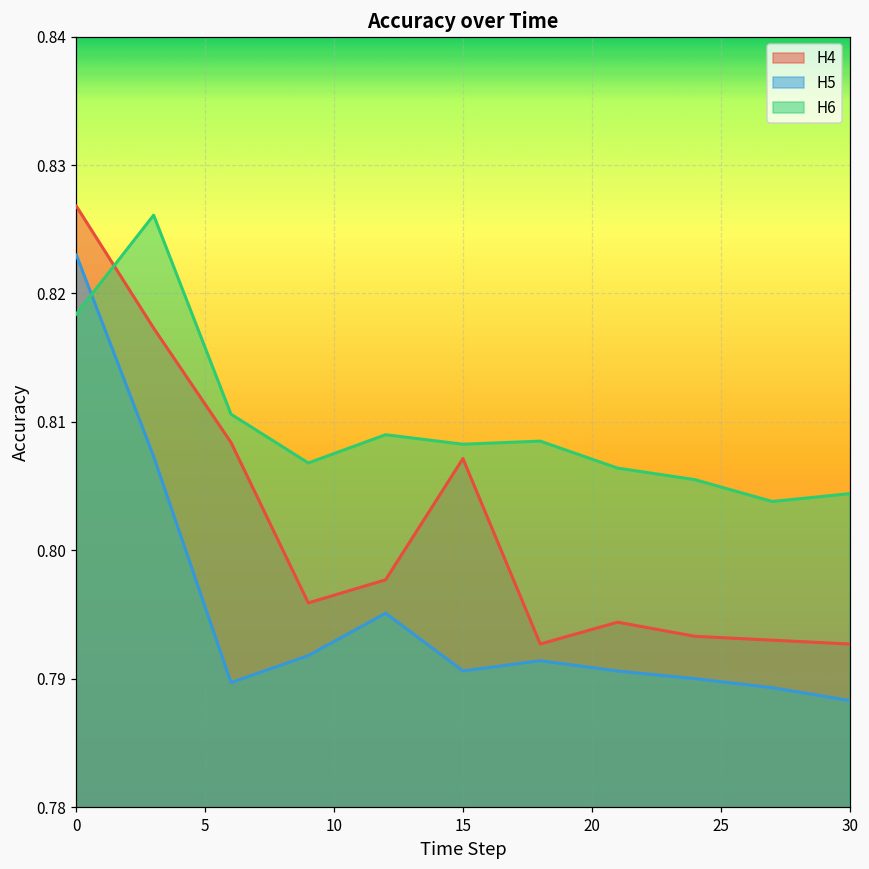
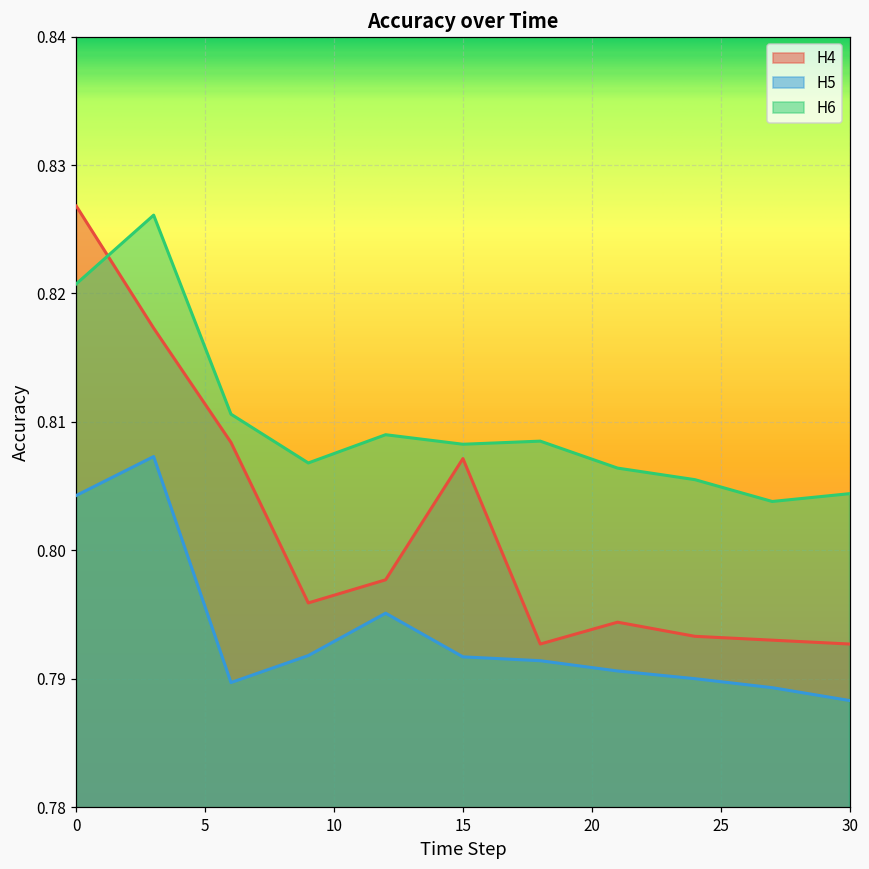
  {
    "H4": {
      "0": 0.8268,
      "15": 0.8071,
      "30": 0.7927
    },
    "H5": {
-     "0": 0.8230,
-     "15": 0.7906,
+     "0": 0.8043,
+     "15": 0.7917,
      "30": 0.7883
    },
    "H6": {
-     "0": 0.8184,
+     "0": 0.8208,
      "15": 0.8083,
      "30": 0.8044
    }
  }
